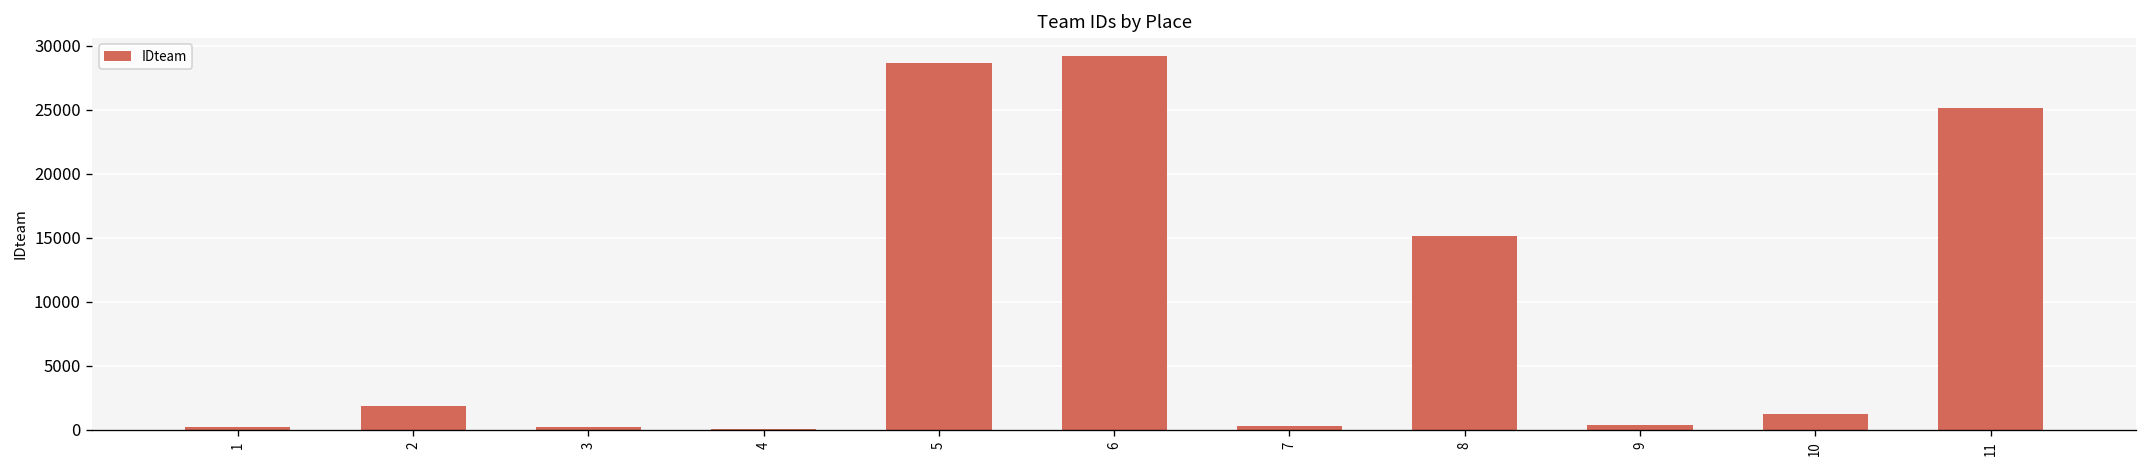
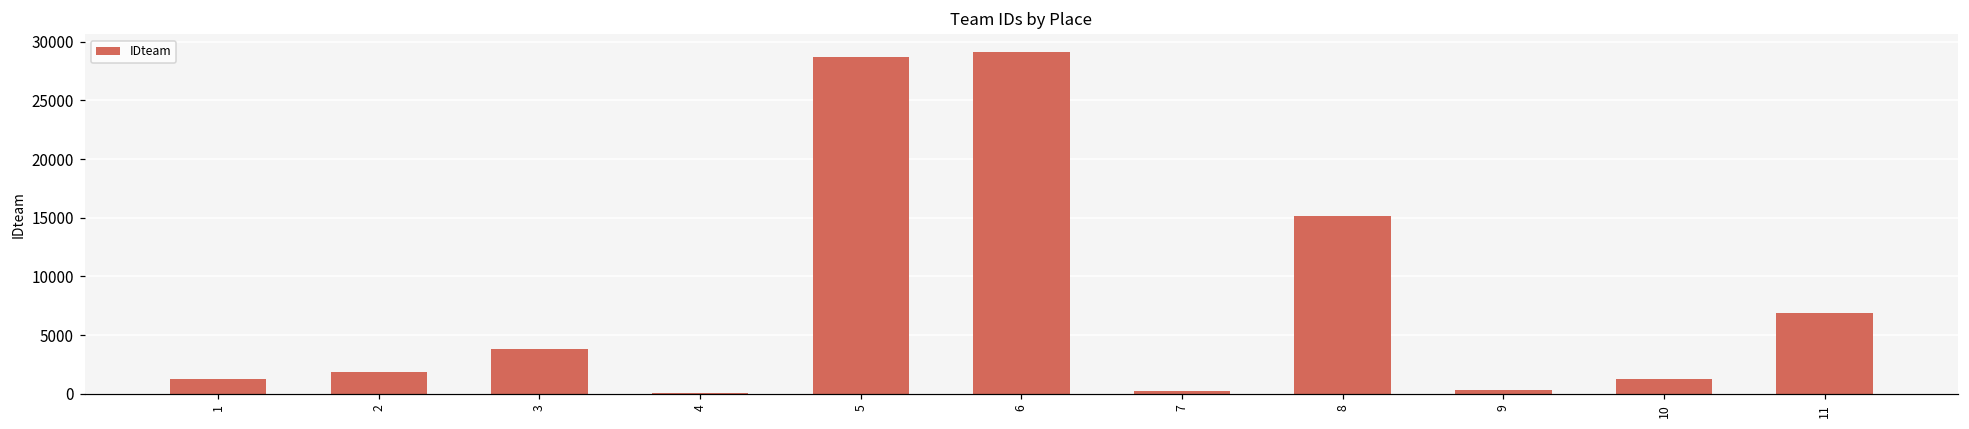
  {
-   "1": 200,
+   "1": 1300,
    "2": 1800,
-   "3": 200,
+   "3": 3800,
    "5": 28700,
    "6": 29200,
    "7": 300,
    "8": 15200,
    "9": 300,
    "10": 1200,
-   "11": 25100
+   "11": 6800
  }
